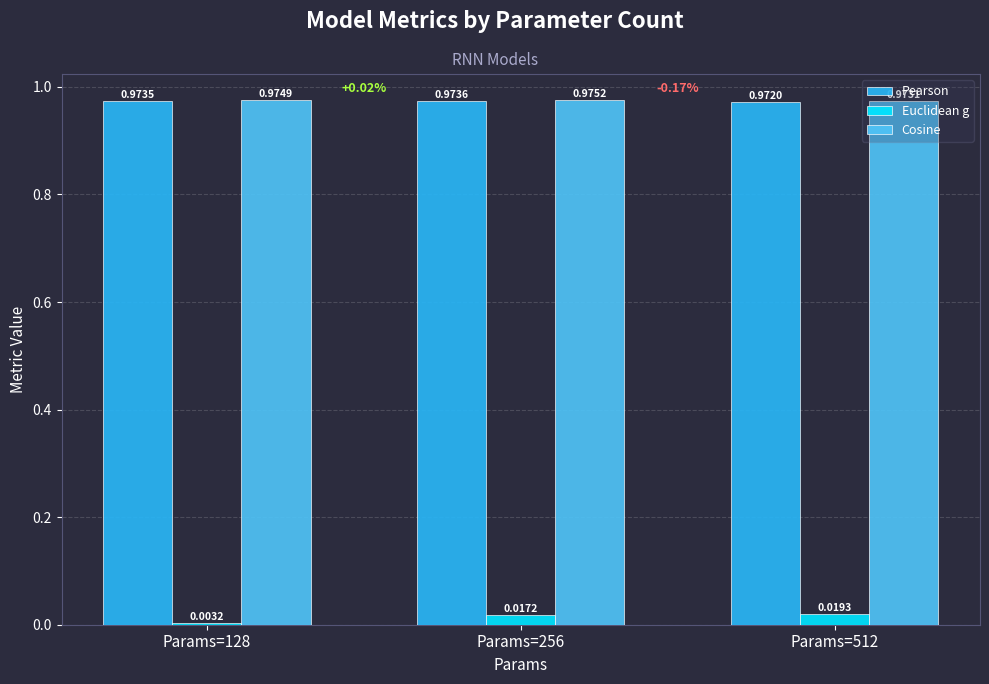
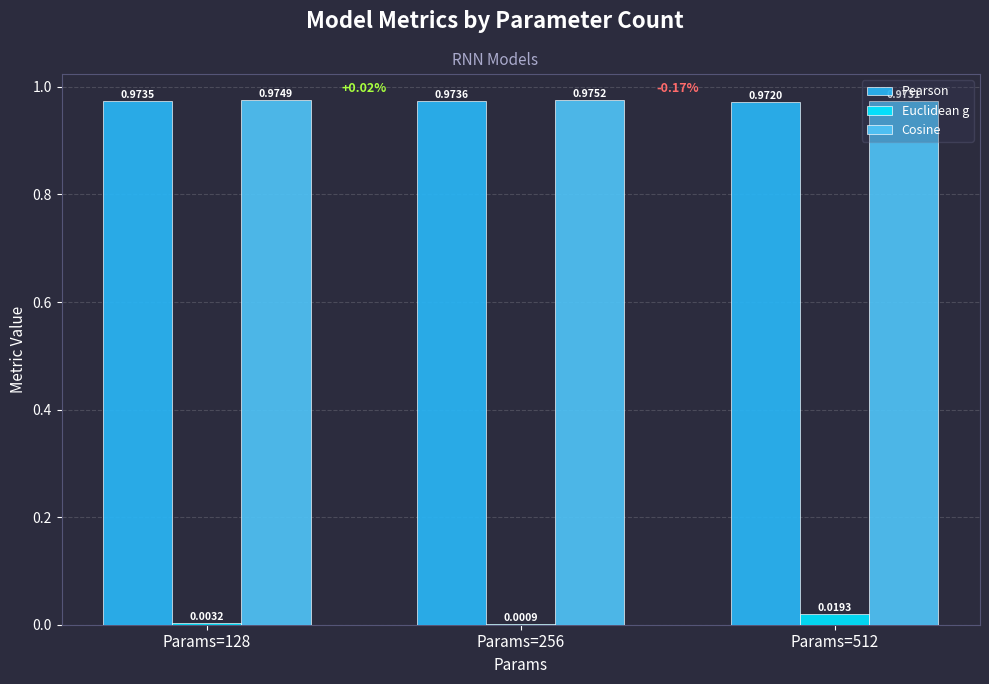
  {
    "Euclidean g": {
      "Params=128": 0.0032,
-     "Params=256": 0.0172,
+     "Params=256": 0.0009,
      "Params=512": 0.0193
    }
  }
